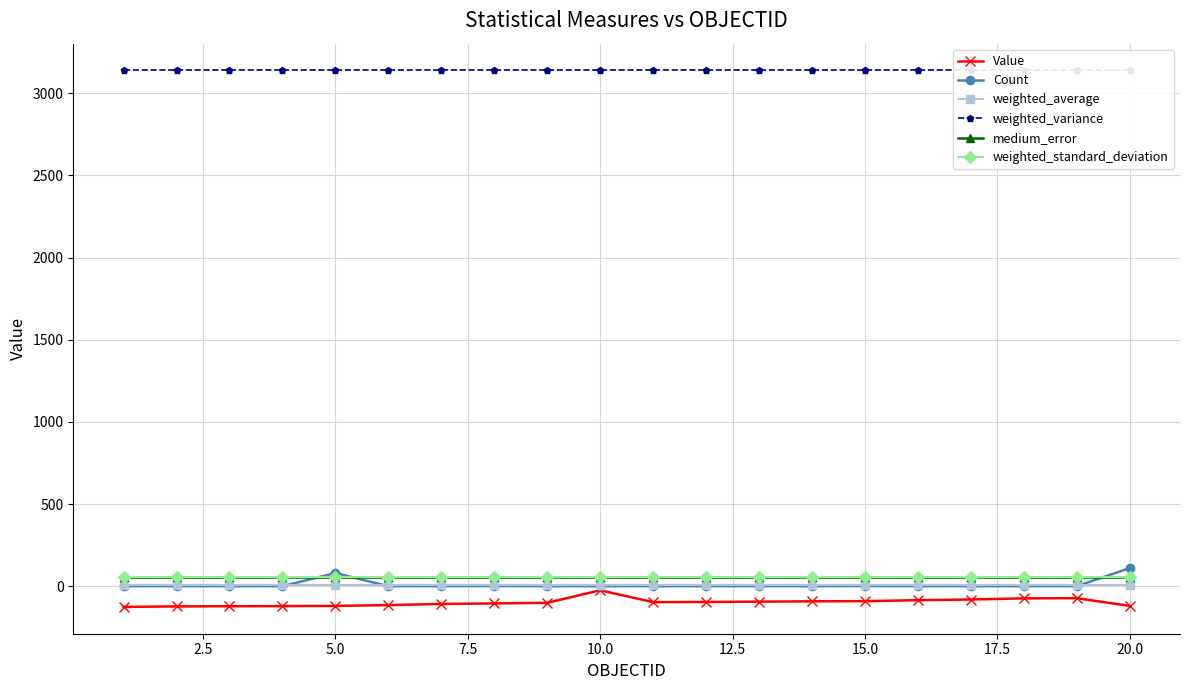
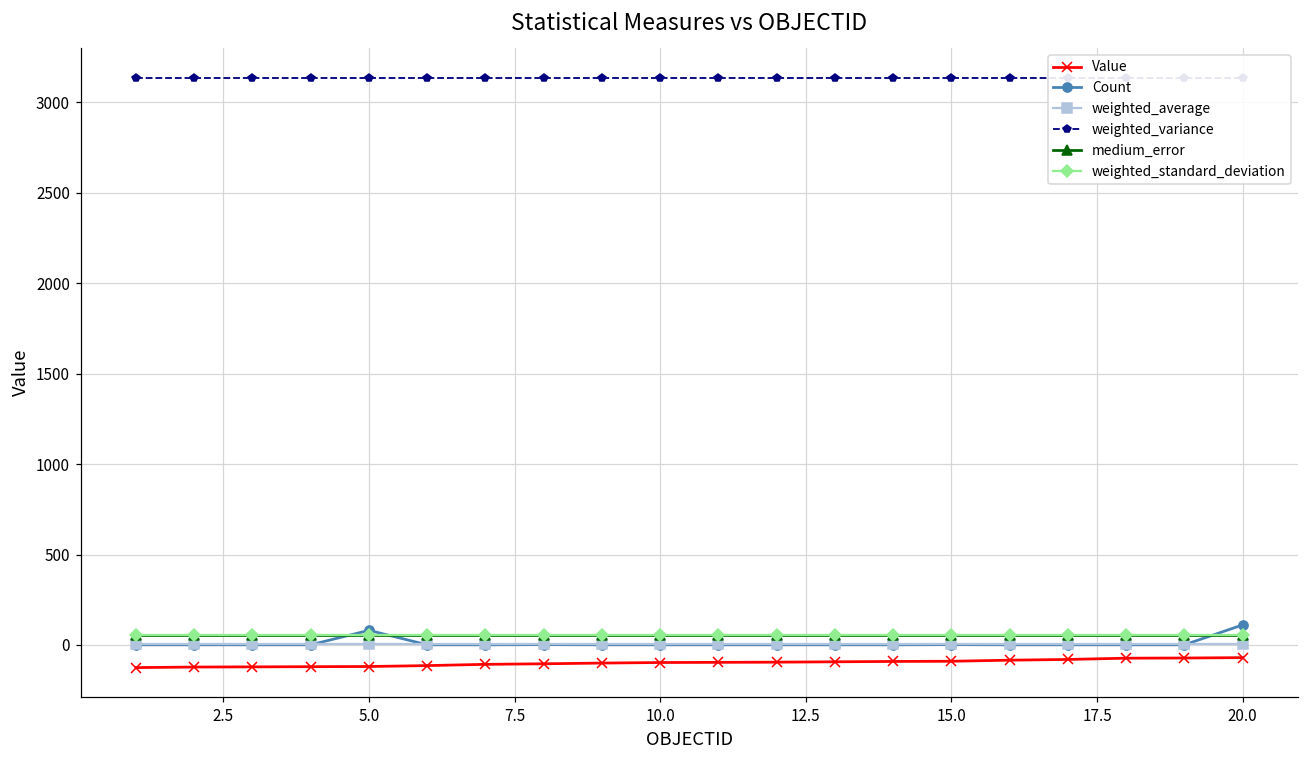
  {
    "Value": {
      "5.0": -120,
-     "10.0": -20,
+     "10.0": -100,
      "15.0": -90,
-     "20.0": -120
+     "20.0": -70
    },
    "Count": {
      "5.0": 80,
      "20.0": 110
    },
    "weighted_average": {
      "5.0": 10,
      "20.0": 10
    },
    "weighted_variance": {
      "5.0": 3140,
      "10.0": 3140,
      "15.0": 3140
    },
    "weighted_standard_deviation": {
      "5.0": 60,
      "10.0": 60,
      "15.0": 60,
      "20.0": 60
    }
  }
